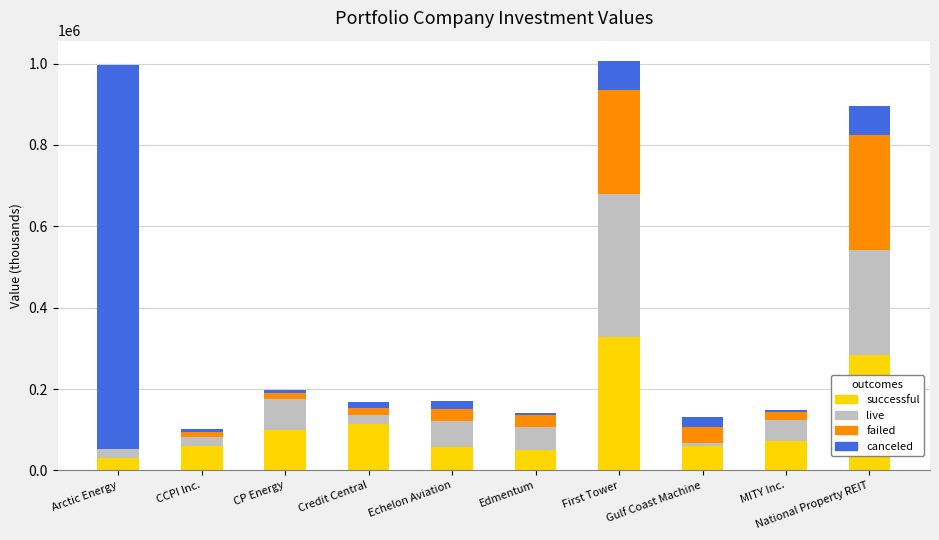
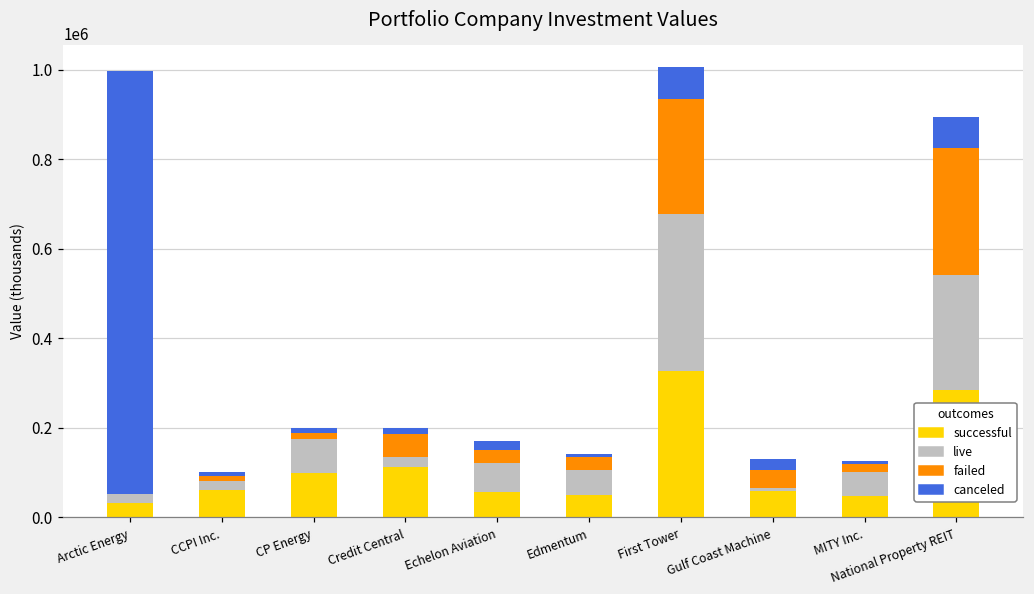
  {
    "successful": {
      "Arctic Energy": 30000,
      "CCPI Inc.": 60000,
      "CP Energy": 100000,
      "Credit Central": 110000,
      "Echelon Aviation": 60000,
      "Edmentum": 50000,
      "First Tower": 330000,
      "Gulf Coast Machine": 60000,
-     "MITY Inc.": 70000,
+     "MITY Inc.": 50000,
      "National Property REIT": 280000
    },
    "live": {
      "Arctic Energy": 20000,
      "CCPI Inc.": 20000,
      "CP Energy": 80000,
      "Credit Central": 20000,
      "Echelon Aviation": 60000,
      "Edmentum": 60000,
      "First Tower": 350000,
      "Gulf Coast Machine": 10000,
      "MITY Inc.": 50000,
      "National Property REIT": 260000
    },
    "failed": {
      "Arctic Energy": 0,
      "CCPI Inc.": 10000,
      "CP Energy": 20000,
-     "Credit Central": 20000,
+     "Credit Central": 50000,
      "Echelon Aviation": 30000,
      "Edmentum": 30000,
      "First Tower": 260000,
      "Gulf Coast Machine": 40000,
      "MITY Inc.": 20000,
      "National Property REIT": 280000
    },
    "canceled": {
      "Arctic Energy": 940000,
      "CCPI Inc.": 10000,
      "CP Energy": 10000,
      "Credit Central": 10000,
      "Echelon Aviation": 20000,
      "Edmentum": 10000,
      "First Tower": 70000,
      "Gulf Coast Machine": 30000,
      "National Property REIT": 70000
    }
  }
